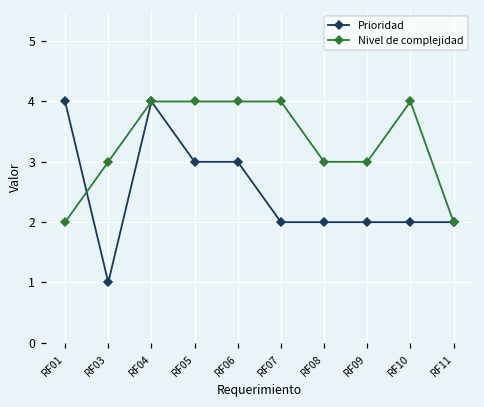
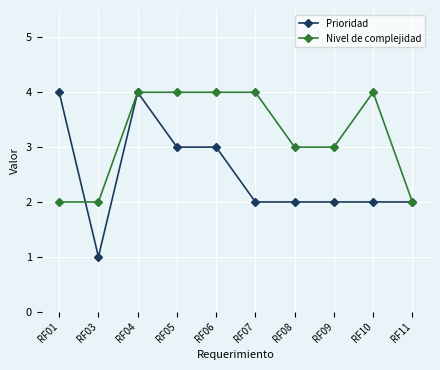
  {
    "Prioridad": {
      "RF01": 4,
      "RF03": 1,
      "RF05": 3,
      "RF06": 3,
      "RF07": 2,
      "RF08": 2,
      "RF09": 2,
      "RF10": 2
    },
    "Nivel de complejidad": {
      "RF01": 2,
-     "RF03": 3,
+     "RF03": 2,
      "RF05": 4,
      "RF06": 4,
      "RF07": 4,
      "RF08": 3,
      "RF09": 3,
      "RF10": 4
    }
  }
